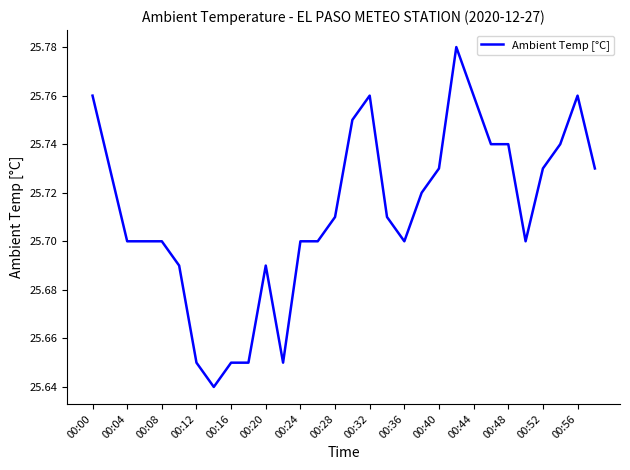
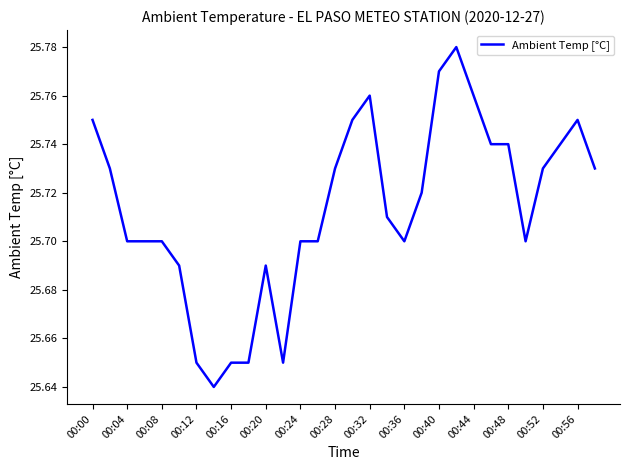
  {
-   "00:00": 25.76,
+   "00:00": 25.75,
    "00:04": 25.70,
    "00:08": 25.70,
    "00:12": 25.65,
    "00:16": 25.65,
    "00:20": 25.69,
    "00:24": 25.70,
-   "00:28": 25.71,
+   "00:28": 25.73,
    "00:32": 25.76,
    "00:36": 25.70,
-   "00:40": 25.73,
+   "00:40": 25.77,
    "00:44": 25.76,
    "00:48": 25.74,
    "00:52": 25.73,
-   "00:56": 25.76
+   "00:56": 25.75
  }
